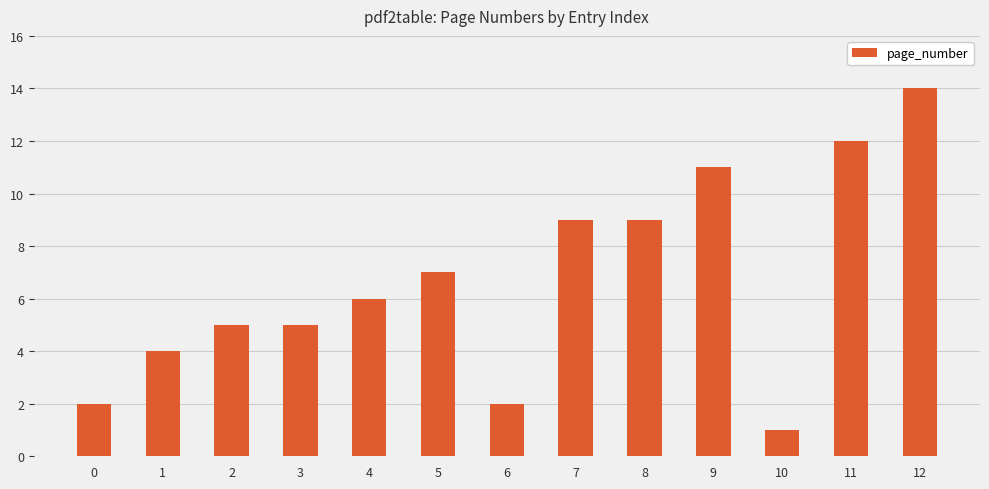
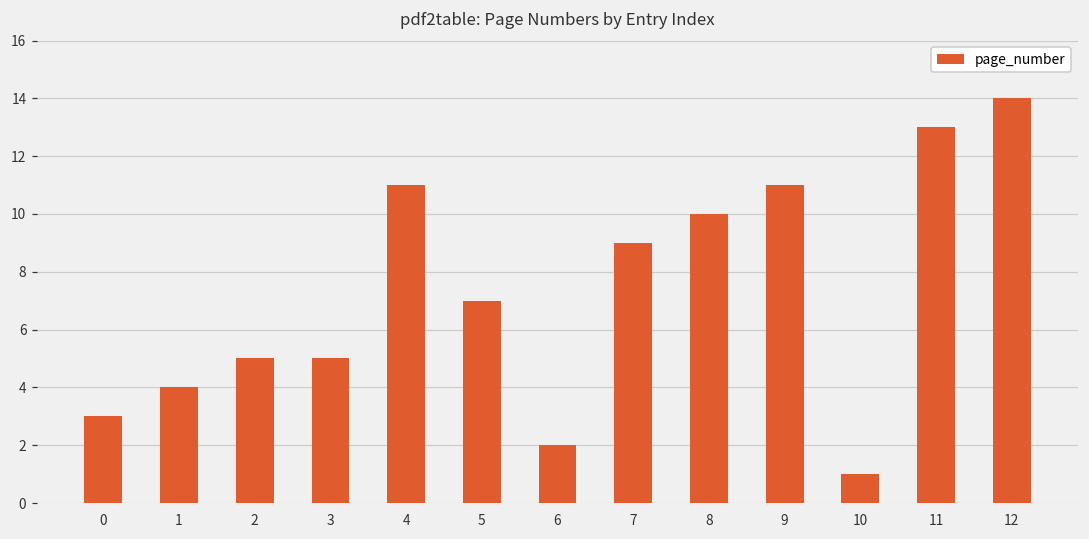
  {
-   "0": 2,
+   "0": 3,
    "1": 4,
    "2": 5,
    "3": 5,
-   "4": 6,
+   "4": 11,
    "5": 7,
    "6": 2,
    "7": 9,
-   "8": 9,
+   "8": 10,
    "9": 11,
    "10": 1,
-   "11": 12,
+   "11": 13,
    "12": 14
  }
